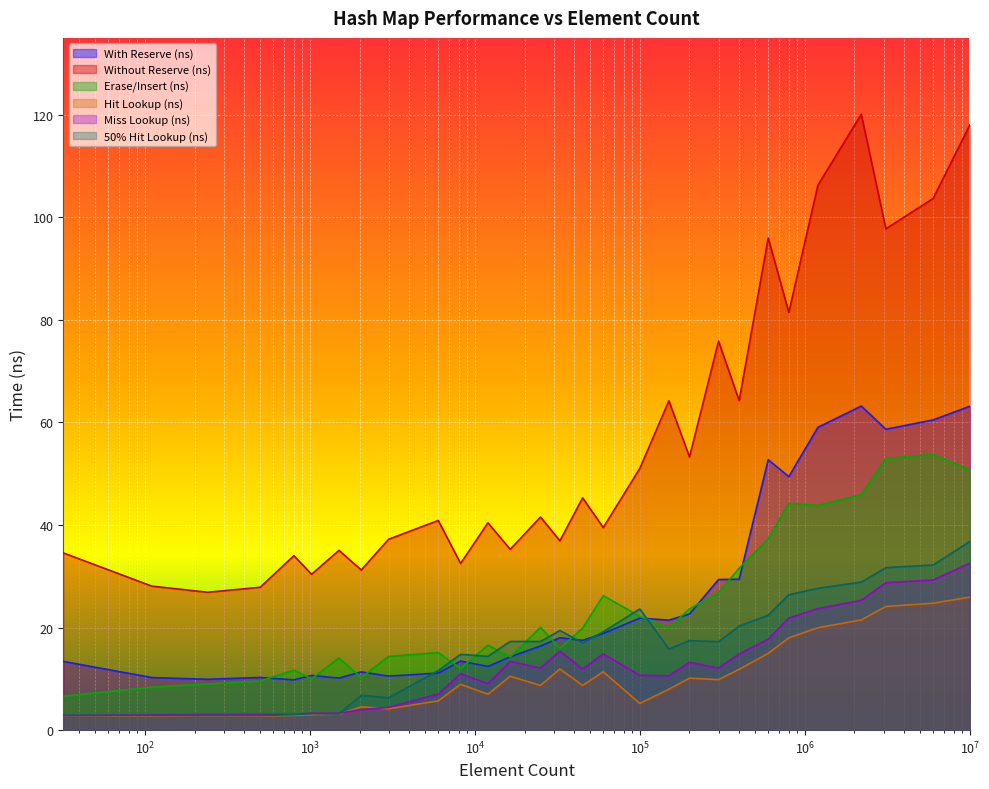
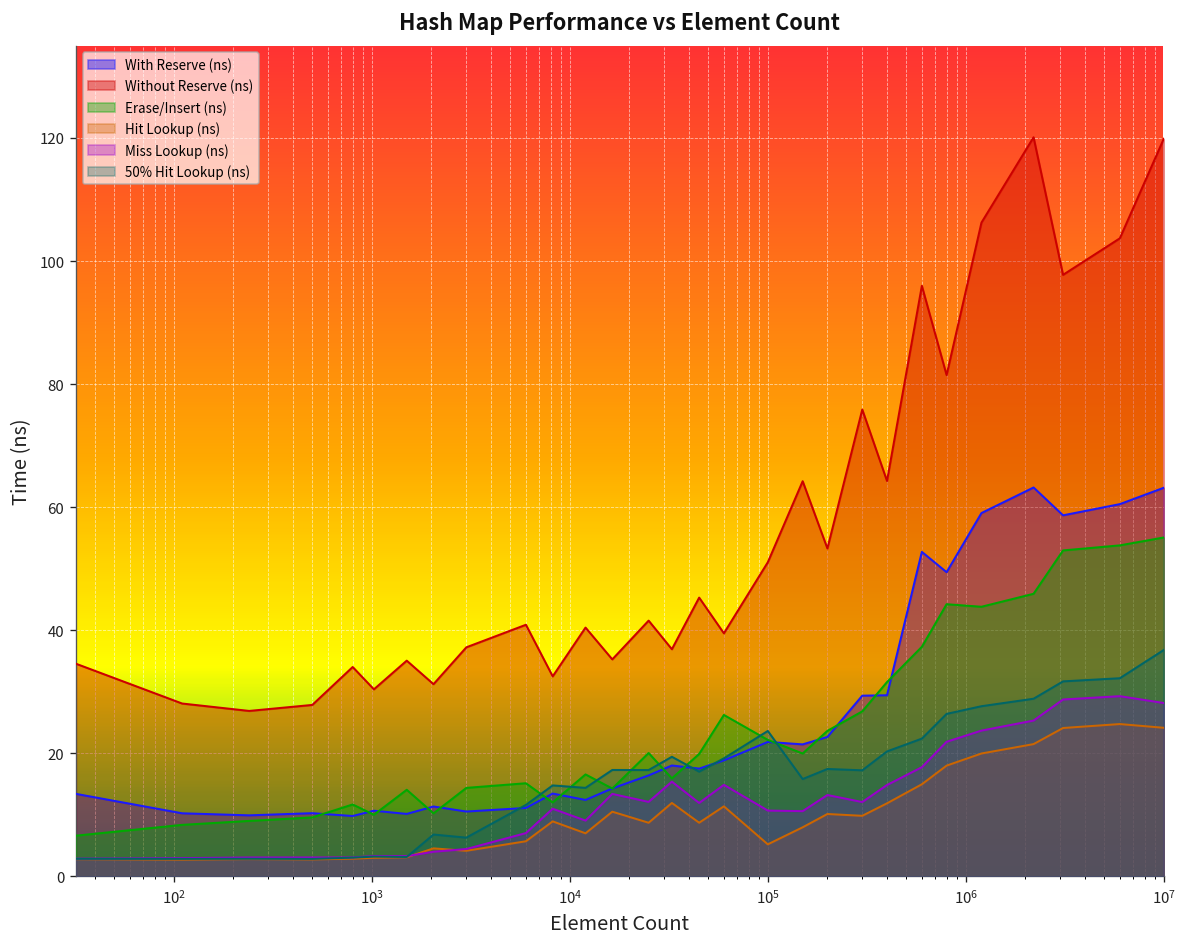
  {
    "With Reserve (ns)": {
      "10^7": 63
    },
    "Without Reserve (ns)": {
      "10^5": 51,
-     "10^7": 118
+     "10^7": 120
    },
    "Erase/Insert (ns)": {
-     "10^7": 51
+     "10^7": 55
    },
    "Hit Lookup (ns)": {
      "10^5": 5,
-     "10^7": 26
+     "10^7": 24
    },
    "Miss Lookup (ns)": {
      "10^5": 11,
-     "10^7": 33
+     "10^7": 28
    },
    "50% Hit Lookup (ns)": {
      "10^5": 24,
      "10^7": 37
    }
  }
